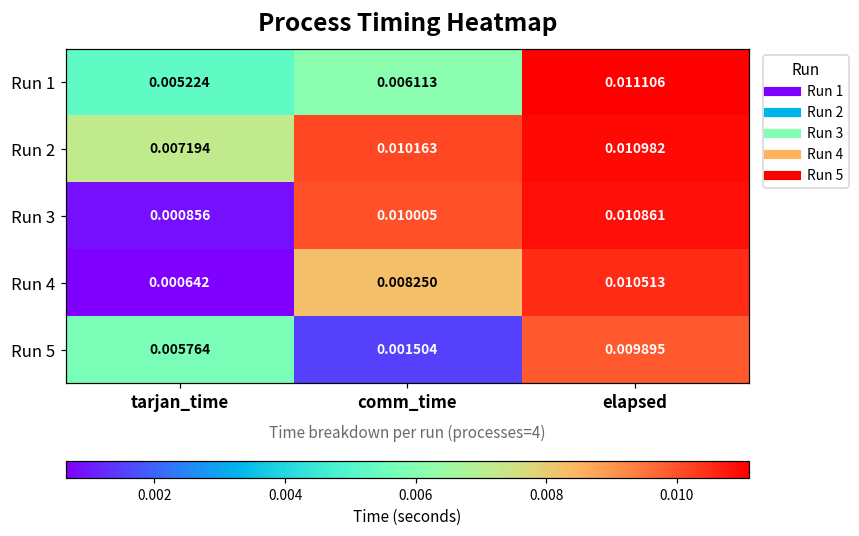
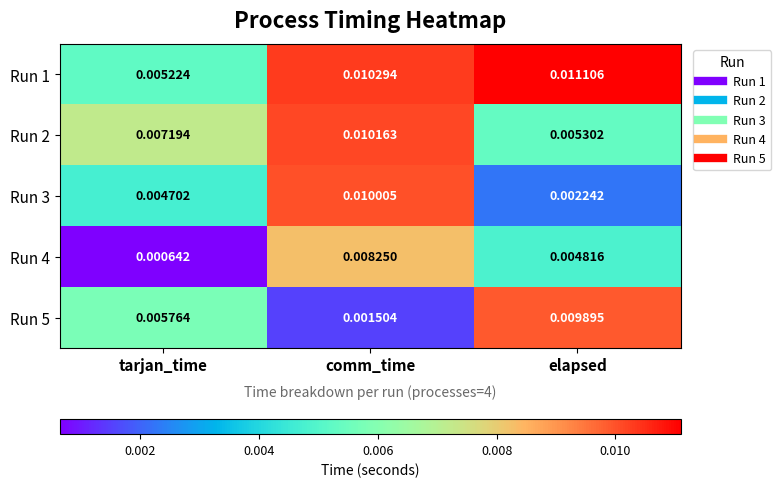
  {
    "Run 1": {
      "tarjan_time": 0.005224,
-     "comm_time": 0.006113,
+     "comm_time": 0.010294,
      "elapsed": 0.011106
    },
    "Run 2": {
      "tarjan_time": 0.007194,
      "comm_time": 0.010163,
-     "elapsed": 0.010982
+     "elapsed": 0.005302
    },
    "Run 3": {
-     "tarjan_time": 0.000856,
+     "tarjan_time": 0.004702,
      "comm_time": 0.010005,
-     "elapsed": 0.010861
+     "elapsed": 0.002242
    },
    "Run 4": {
      "tarjan_time": 0.000642,
      "comm_time": 0.008250,
-     "elapsed": 0.010513
+     "elapsed": 0.004816
    },
    "Run 5": {
      "tarjan_time": 0.005764,
      "comm_time": 0.001504,
      "elapsed": 0.009895
    }
  }
